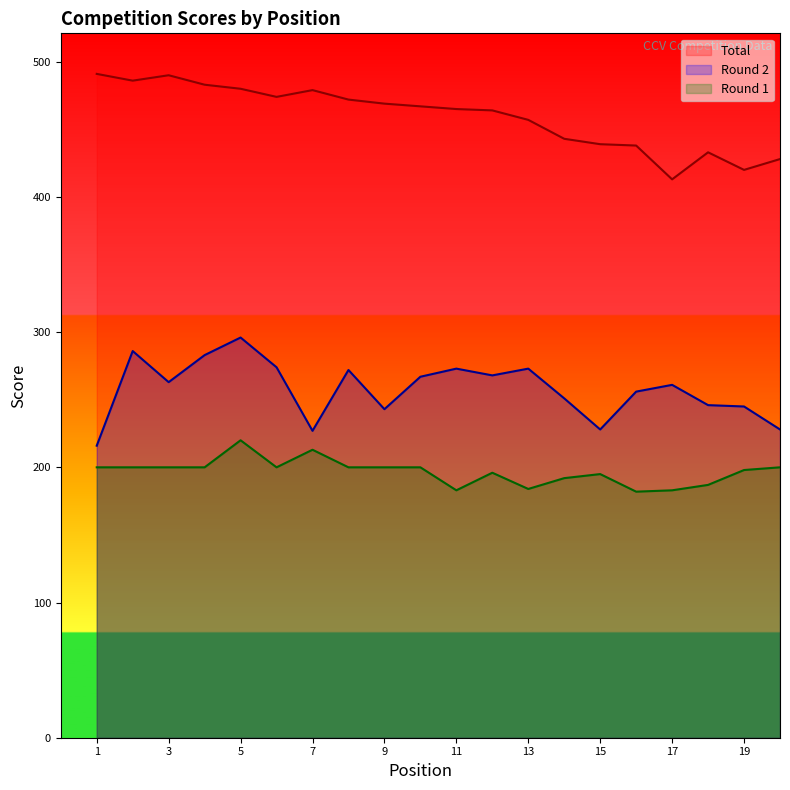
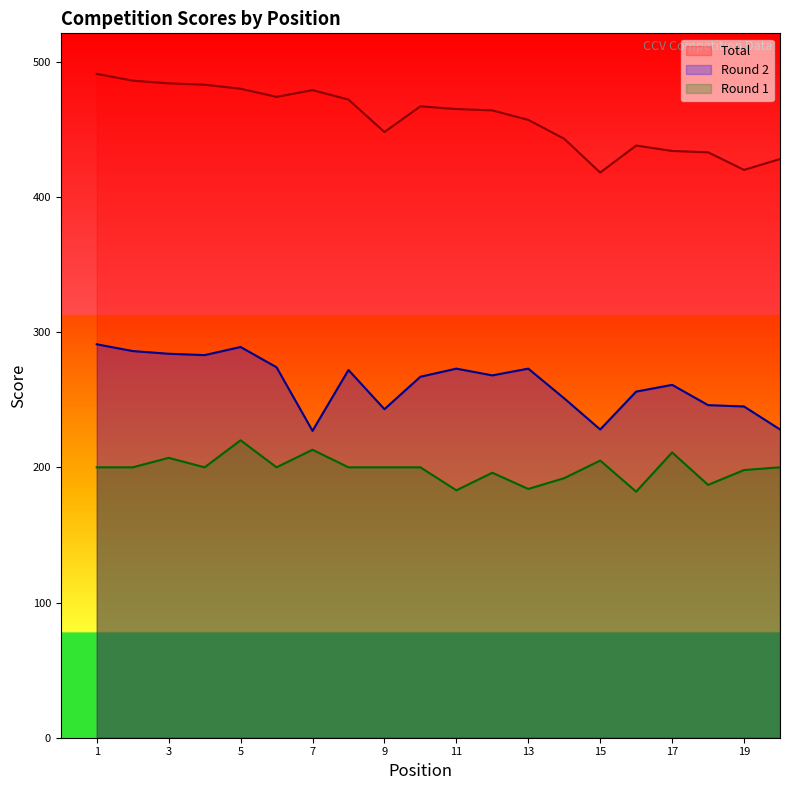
  {
    "Total": {
      "1": 491,
-     "3": 490,
+     "3": 484,
      "5": 480,
      "7": 479,
-     "9": 469,
+     "9": 448,
      "11": 465,
      "13": 457,
-     "15": 439,
-     "17": 413,
+     "15": 418,
+     "17": 434,
      "19": 420
    },
    "Round 2": {
-     "1": 216,
-     "3": 263,
-     "5": 296,
+     "1": 291,
+     "3": 284,
+     "5": 289,
      "7": 227,
      "9": 243,
      "11": 273,
      "13": 273,
      "15": 228,
      "17": 261,
      "19": 245
    },
    "Round 1": {
      "1": 200,
-     "3": 200,
+     "3": 207,
      "5": 220,
      "7": 213,
      "9": 200,
      "11": 183,
      "13": 184,
-     "15": 195,
-     "17": 183,
+     "15": 205,
+     "17": 211,
      "19": 198
    }
  }
